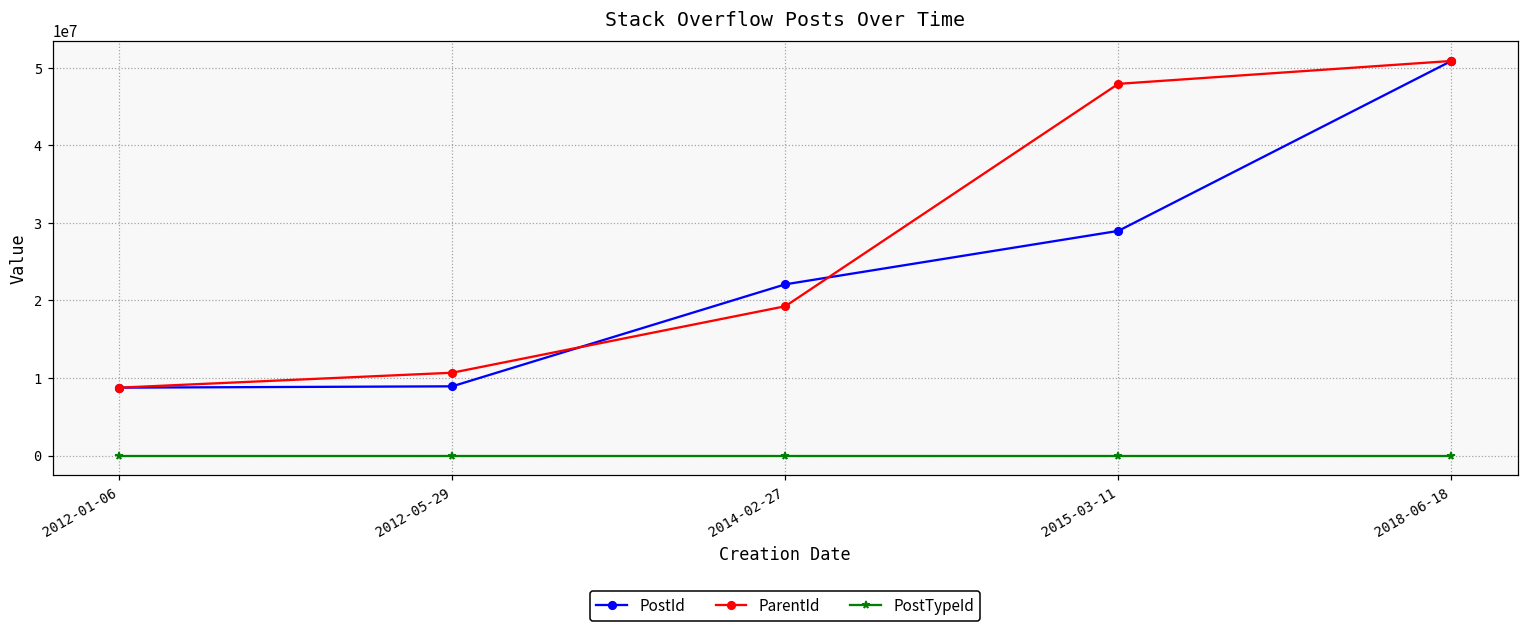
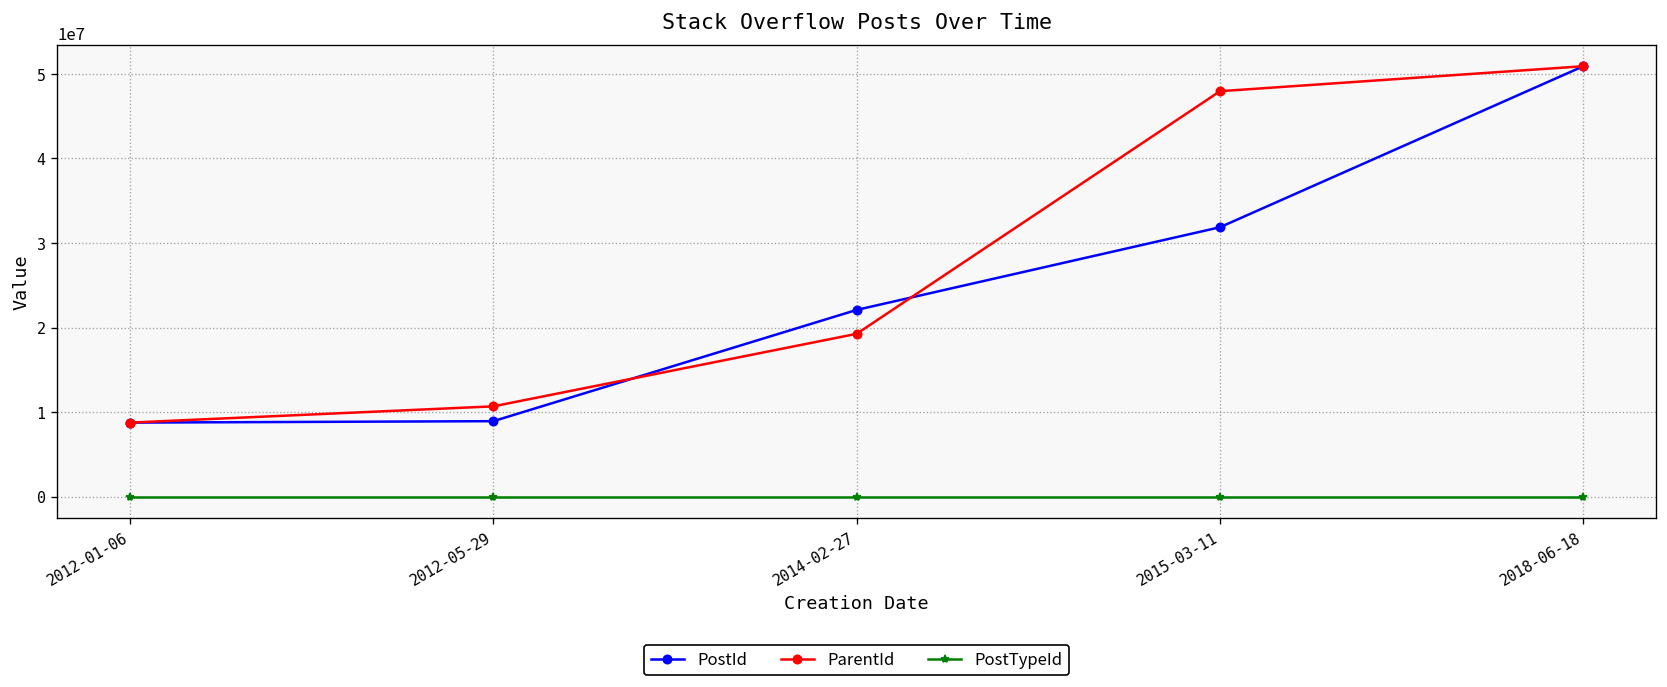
  {
    "PostId": {
      "2012-05-29": 9000000,
      "2014-02-27": 22000000,
-     "2015-03-11": 29000000
+     "2015-03-11": 32000000
    },
    "ParentId": {
      "2012-05-29": 11000000,
      "2014-02-27": 19000000,
      "2015-03-11": 48000000
    },
    "PostTypeId": {
      "2012-01-06": 0,
      "2012-05-29": 0,
      "2014-02-27": 0,
      "2015-03-11": 0,
      "2018-06-18": 0
    }
  }
